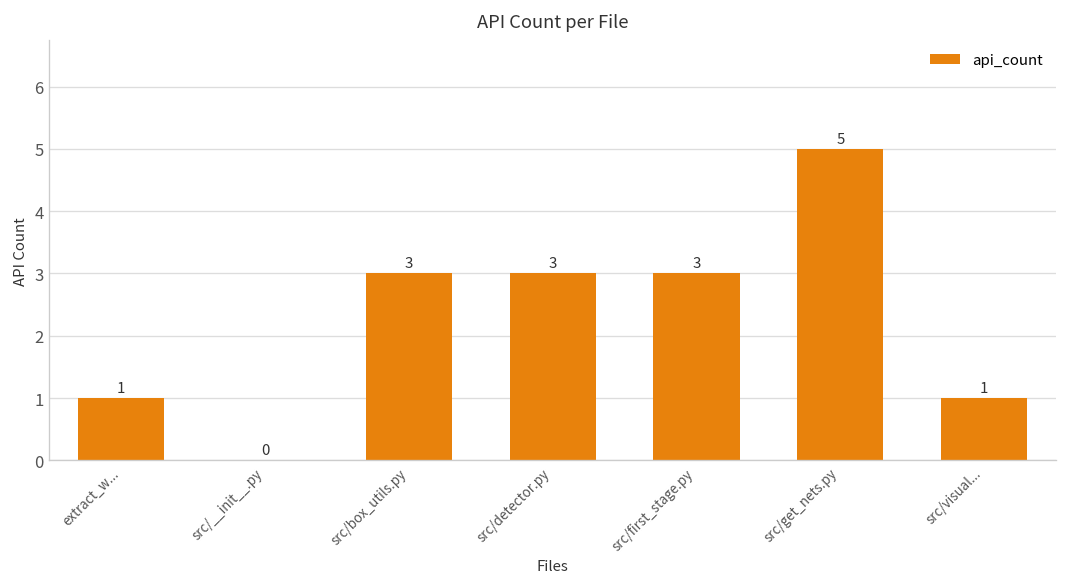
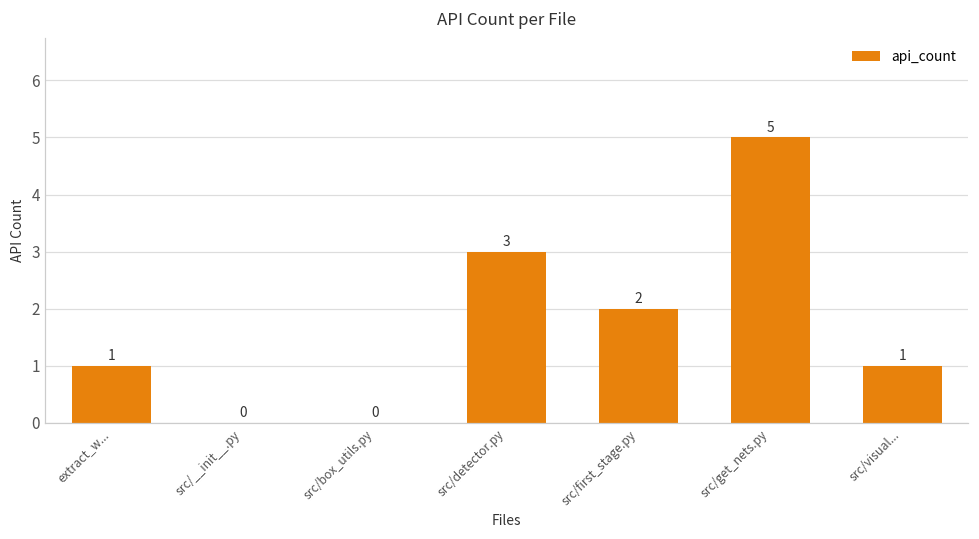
  {
    "extract_w...": 1,
    "src/__init__.py": 0,
-   "src/box_utils.py": 3,
+   "src/box_utils.py": 0,
    "src/detector.py": 3,
-   "src/first_stage.py": 3,
+   "src/first_stage.py": 2,
    "src/get_nets.py": 5,
    "src/visual...": 1
  }
